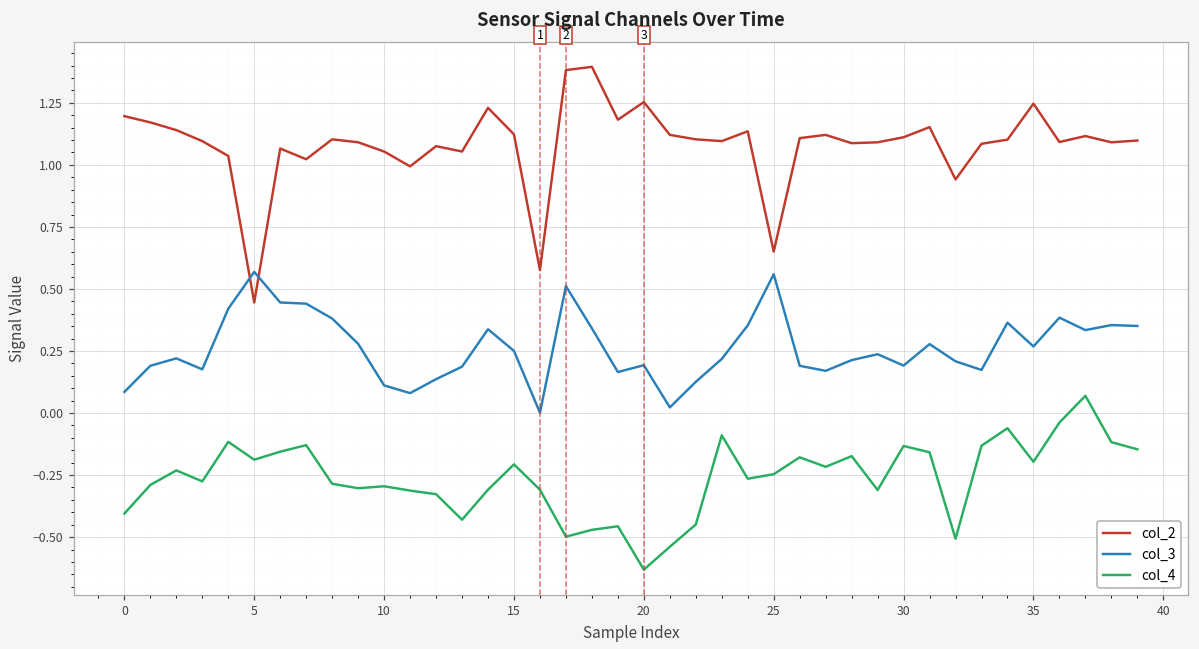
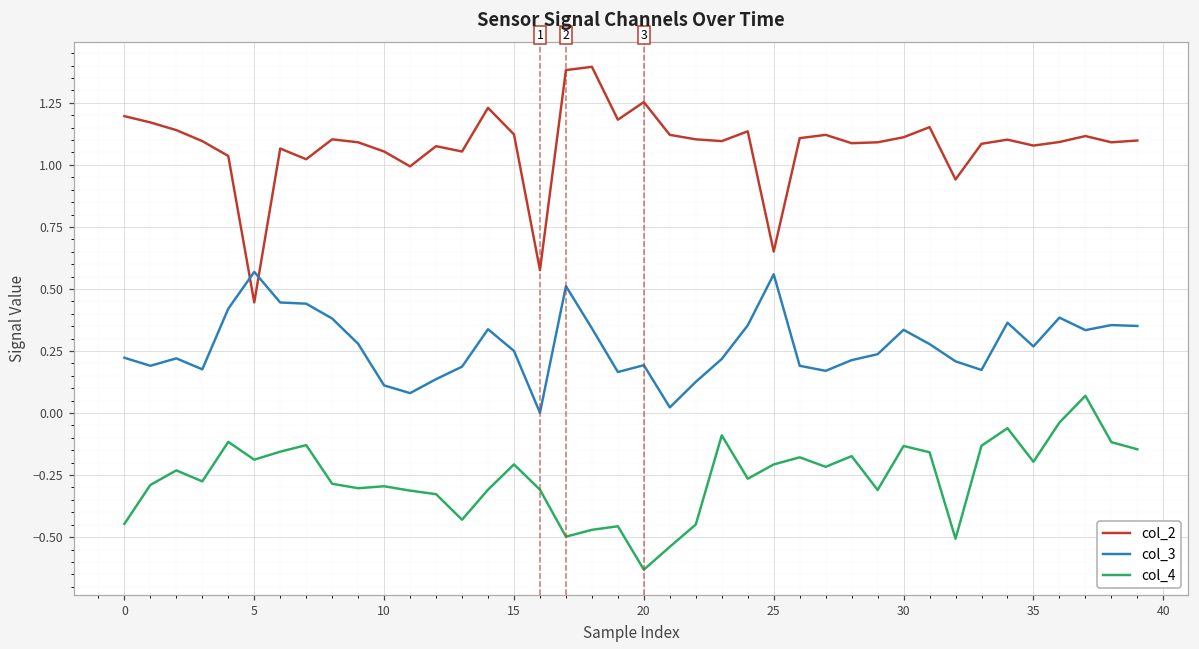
  {
    "col_2": {
      "0": 1.20,
      "5": 0.45,
      "10": 1.05,
      "15": 1.12,
      "20": 1.25,
      "25": 0.65,
      "30": 1.11,
-     "35": 1.25
+     "35": 1.08
    },
    "col_3": {
-     "0": 0.08,
+     "0": 0.22,
      "5": 0.57,
      "10": 0.11,
      "15": 0.25,
      "20": 0.19,
      "25": 0.56,
-     "30": 0.19,
+     "30": 0.34,
      "35": 0.27
    },
    "col_4": {
-     "0": -0.41,
+     "0": -0.45,
      "5": -0.19,
      "10": -0.30,
      "15": -0.21,
      "20": -0.63,
-     "25": -0.25,
+     "25": -0.21,
      "30": -0.13,
      "35": -0.20
    }
  }
